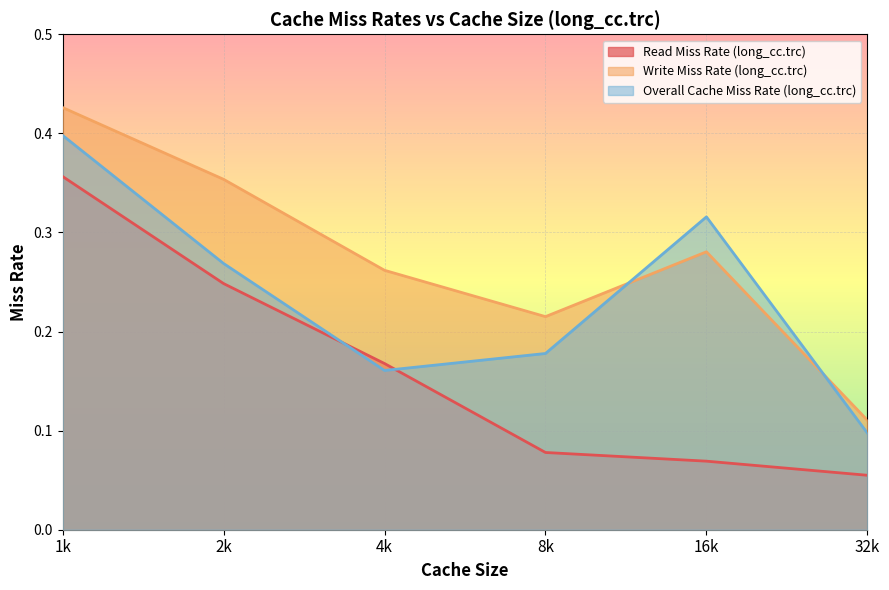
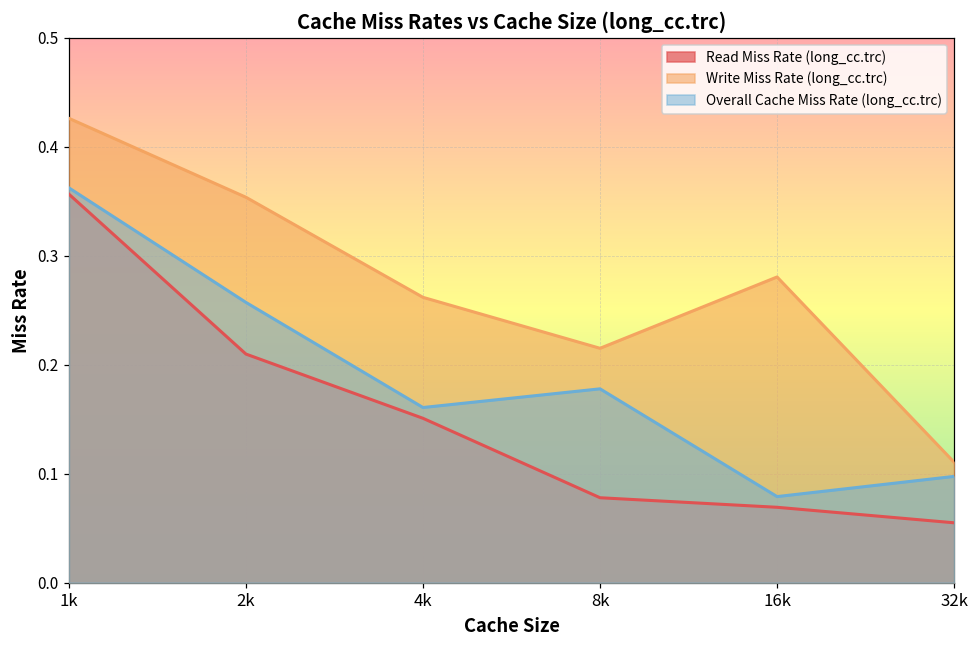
  {
    "Read Miss Rate (long_cc.trc)": {
      "1k": 0.36,
-     "2k": 0.25,
-     "4k": 0.17,
+     "2k": 0.21,
+     "4k": 0.15,
      "8k": 0.08,
      "16k": 0.07,
      "32k": 0.05
    },
    "Write Miss Rate (long_cc.trc)": {
      "1k": 0.43,
      "2k": 0.35,
      "4k": 0.26,
      "8k": 0.22,
      "16k": 0.28,
      "32k": 0.11
    },
    "Overall Cache Miss Rate (long_cc.trc)": {
-     "1k": 0.40,
-     "2k": 0.27,
+     "1k": 0.36,
+     "2k": 0.26,
      "4k": 0.16,
      "8k": 0.18,
-     "16k": 0.32,
+     "16k": 0.08,
      "32k": 0.10
    }
  }
